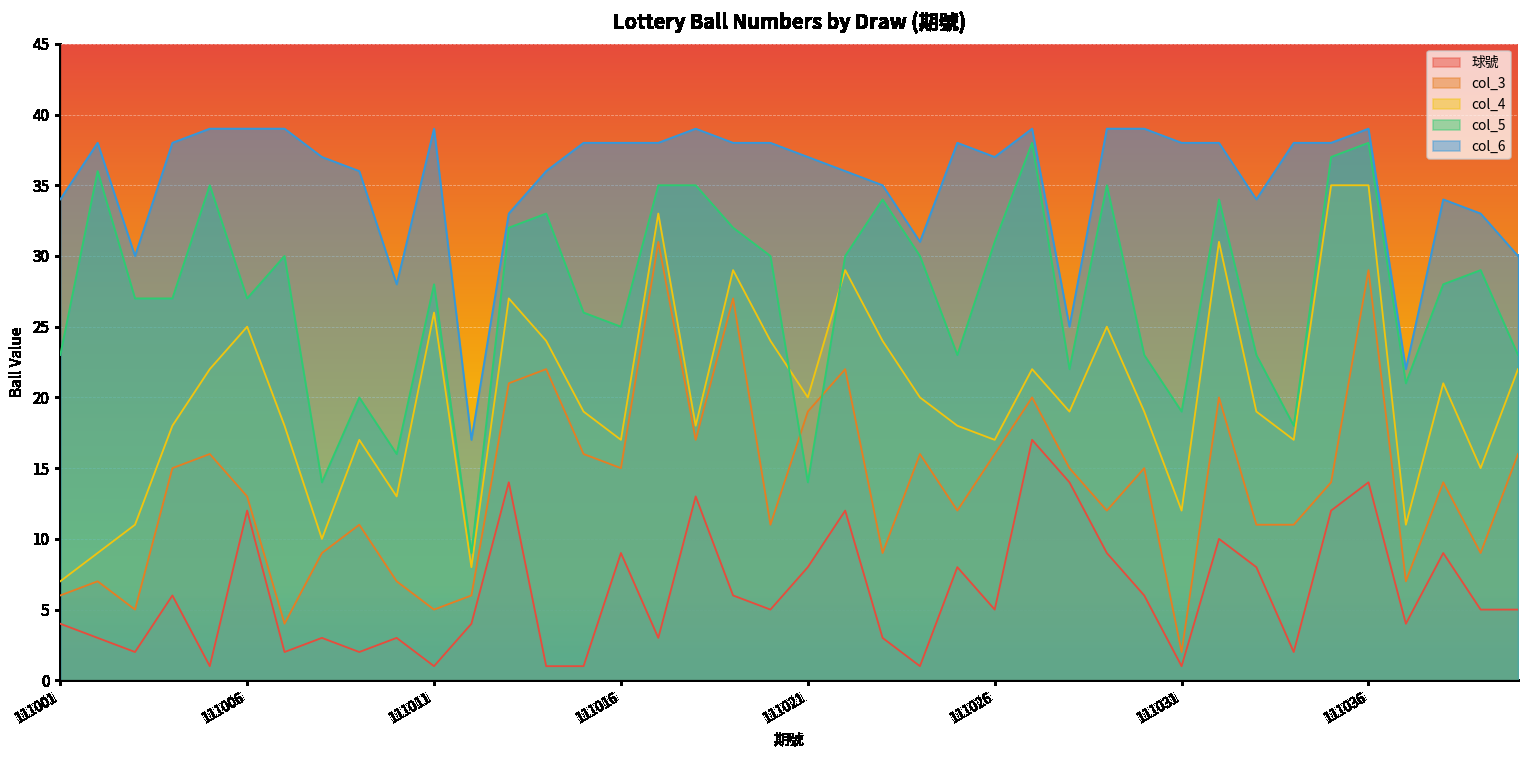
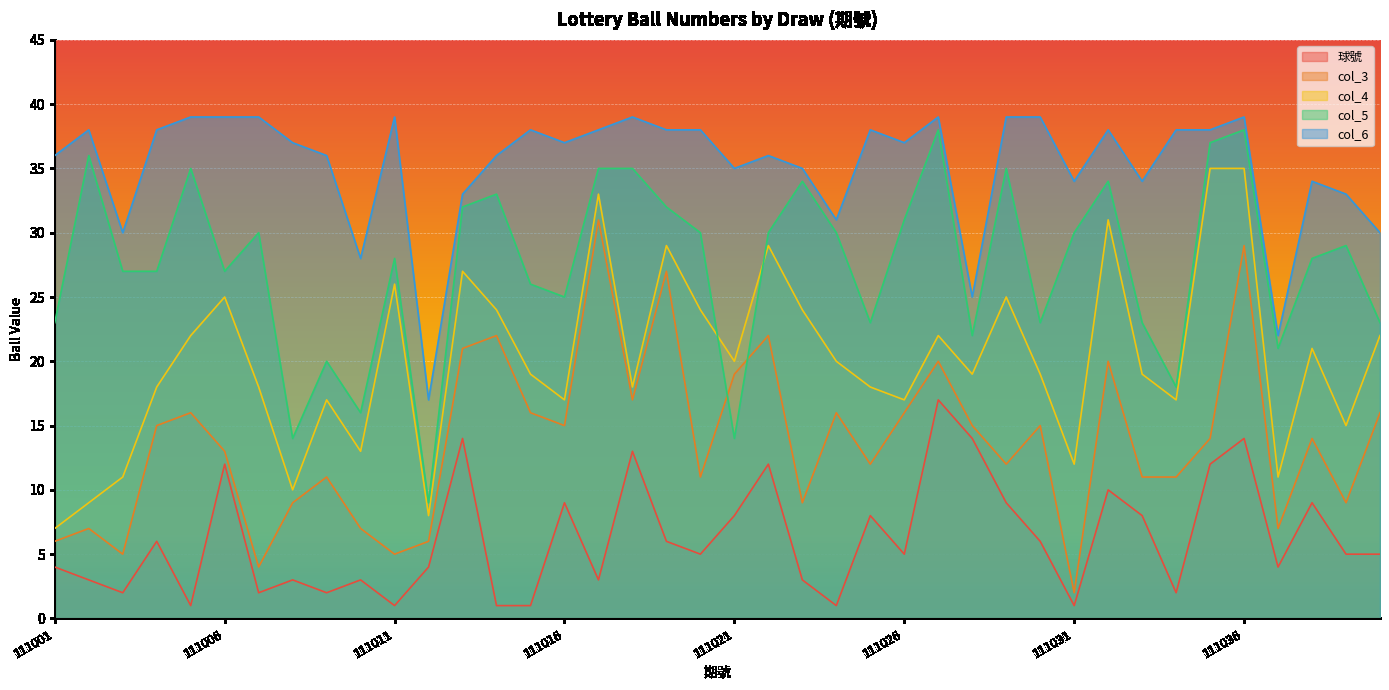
  {
    "col_5": {
      "111001": 23,
      "111006": 27,
      "111011": 28,
      "111016": 25,
      "111021": 14,
      "111026": 31,
-     "111031": 19,
+     "111031": 30,
      "111036": 38
    },
    "col_6": {
-     "111001": 34,
+     "111001": 36,
      "111006": 39,
      "111011": 39,
-     "111016": 38,
-     "111021": 37,
+     "111016": 37,
+     "111021": 35,
      "111026": 37,
-     "111031": 38,
+     "111031": 34,
      "111036": 39
    }
  }
